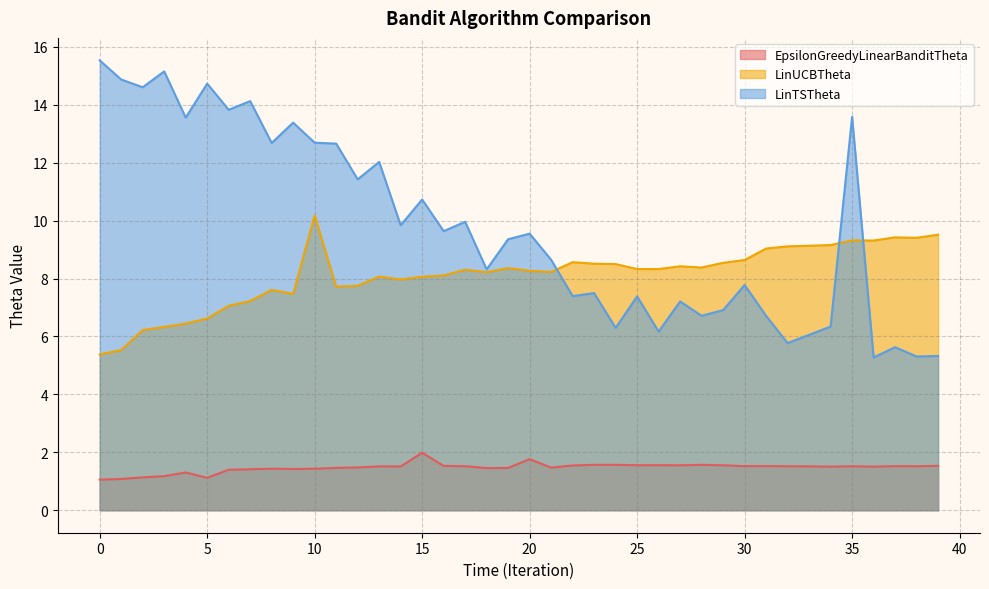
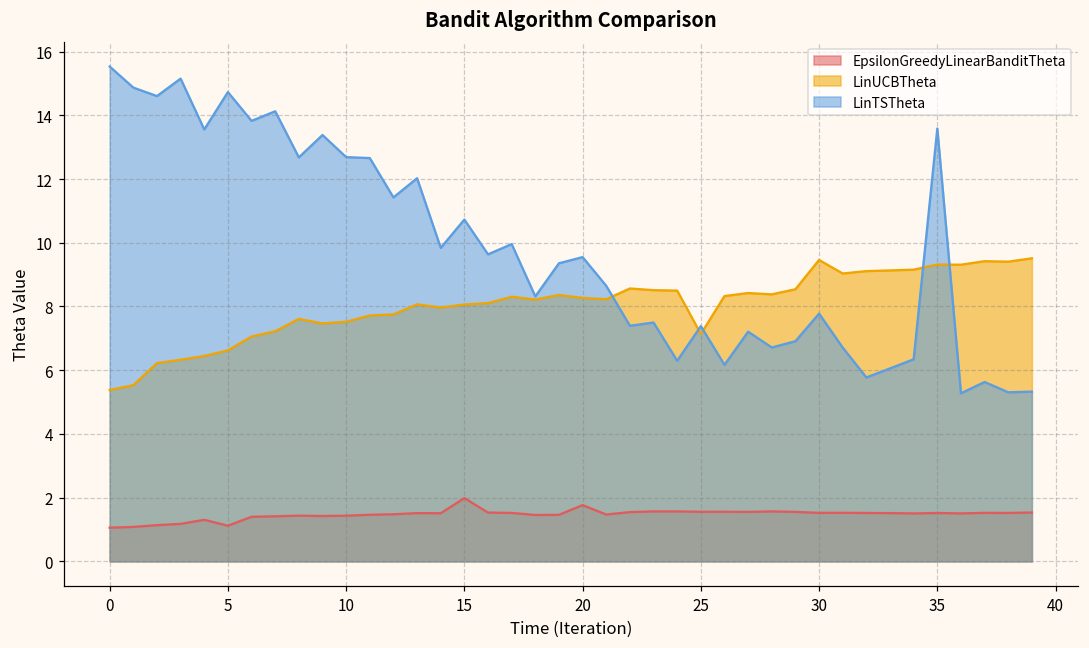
  {
    "EpsilonGreedyLinearBanditTheta": {
      "0": 1.1,
      "5": 1.1,
      "10": 1.4,
      "15": 2.0,
      "20": 1.8,
      "25": 1.6,
      "30": 1.5,
      "35": 1.5
    },
    "LinUCBTheta": {
      "0": 5.4,
      "5": 6.6,
-     "10": 10.2,
+     "10": 7.5,
      "15": 8.1,
      "20": 8.3,
-     "25": 8.3,
-     "30": 8.6,
+     "25": 7.1,
+     "30": 9.5,
      "35": 9.3
    },
    "LinTSTheta": {
      "0": 15.5,
      "5": 14.7,
      "10": 12.7,
      "15": 10.7,
      "20": 9.5,
      "25": 7.4,
      "30": 7.8,
      "35": 13.6
    }
  }
